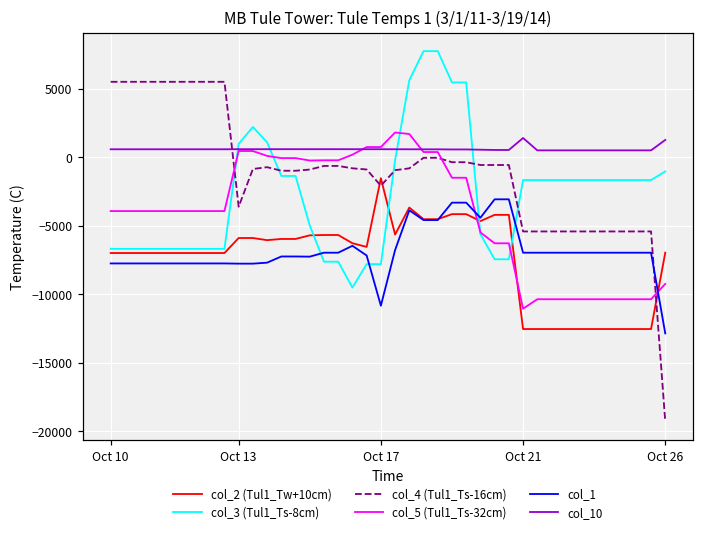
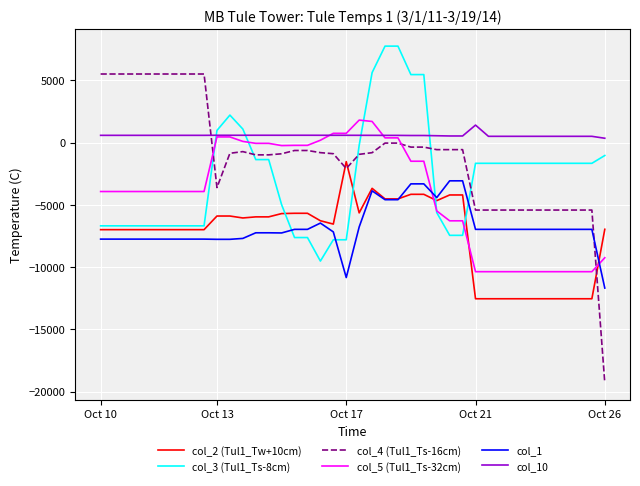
  {
    "col_2 (Tul1_Tw+10cm)": {
      "Oct 10": -7000,
      "Oct 13": -5900,
      "Oct 17": -1500,
      "Oct 21": -12500,
      "Oct 26": -7000
    },
    "col_3 (Tul1_Ts-8cm)": {
      "Oct 10": -6700,
      "Oct 13": 1000,
      "Oct 17": -7800,
      "Oct 21": -1700,
      "Oct 26": -1000
    },
    "col_4 (Tul1_Ts-16cm)": {
      "Oct 10": 5500,
      "Oct 13": -3600,
      "Oct 17": -2100,
      "Oct 21": -5400,
      "Oct 26": -19300
    },
    "col_5 (Tul1_Ts-32cm)": {
      "Oct 10": -3900,
-     "Oct 21": -11100,
+     "Oct 21": -10400,
      "Oct 26": -9300
    },
    "col_1": {
      "Oct 10": -7800,
      "Oct 13": -7800,
      "Oct 17": -10800,
      "Oct 21": -7000,
-     "Oct 26": -12900
+     "Oct 26": -11700
    },
    "col_10": {
      "Oct 10": 600,
      "Oct 21": 1400,
-     "Oct 26": 1300
+     "Oct 26": 300
    }
  }
